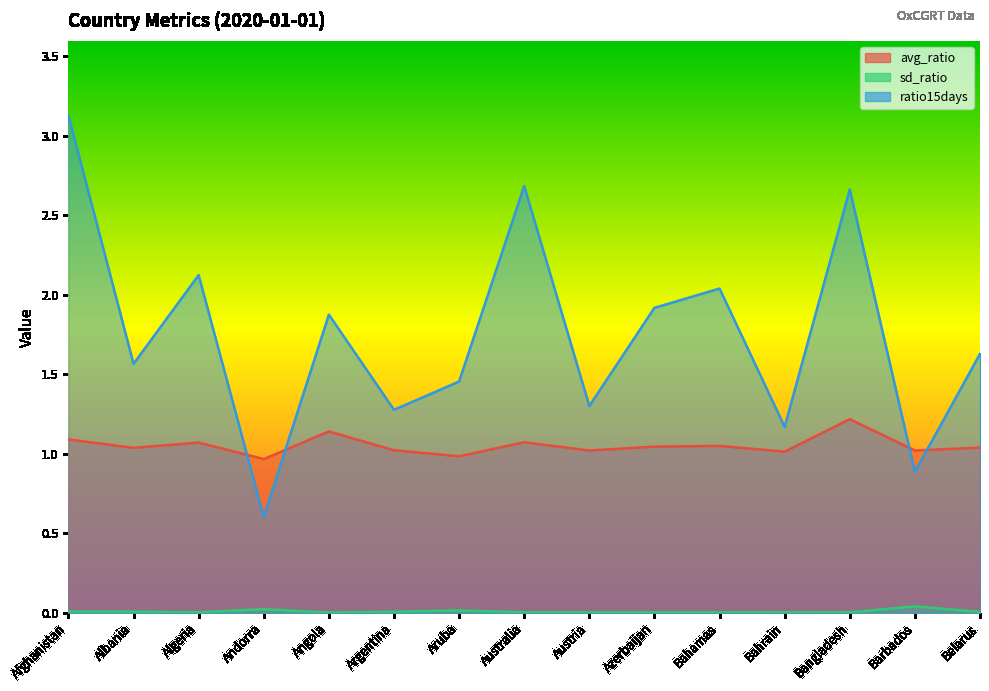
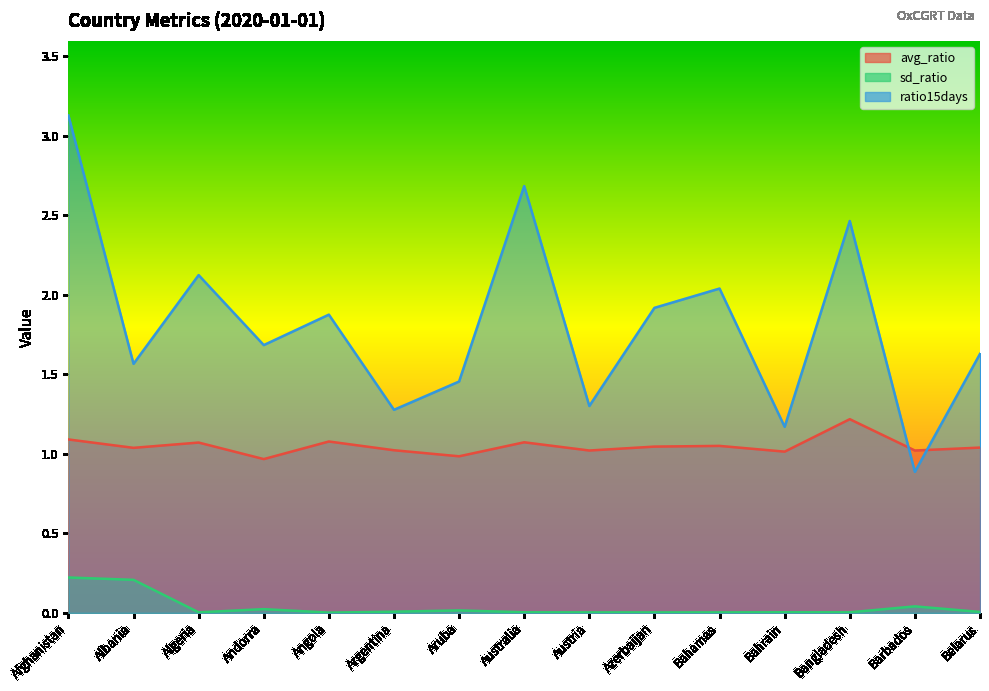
  {
    "avg_ratio": {
      "Afghanistan": 1.09,
      "Albania": 1.04,
      "Algeria": 1.07,
      "Andorra": 0.97,
-     "Angola": 1.14,
+     "Angola": 1.08,
      "Argentina": 1.02,
      "Aruba": 0.98,
      "Australia": 1.07,
      "Austria": 1.02,
      "Azerbaijan": 1.05,
      "Bahamas": 1.05,
      "Bahrain": 1.01,
      "Bangladesh": 1.22,
      "Barbados": 1.02,
      "Belarus": 1.04
    },
    "sd_ratio": {
-     "Afghanistan": 0.01,
-     "Albania": 0.01,
+     "Afghanistan": 0.22,
+     "Albania": 0.21,
      "Algeria": 0.00,
      "Andorra": 0.02,
      "Angola": 0.00,
      "Argentina": 0.01,
      "Aruba": 0.02,
      "Australia": 0.00,
      "Austria": 0.00,
      "Azerbaijan": 0.00,
      "Bahamas": 0.00,
      "Bahrain": 0.00,
      "Bangladesh": 0.00,
      "Barbados": 0.04,
      "Belarus": 0.01
    },
    "ratio15days": {
      "Afghanistan": 3.13,
      "Albania": 1.57,
      "Algeria": 2.12,
-     "Andorra": 0.60,
+     "Andorra": 1.68,
      "Angola": 1.88,
      "Argentina": 1.28,
      "Aruba": 1.45,
      "Australia": 2.68,
      "Austria": 1.30,
      "Azerbaijan": 1.92,
      "Bahamas": 2.04,
      "Bahrain": 1.17,
-     "Bangladesh": 2.66,
+     "Bangladesh": 2.46,
      "Barbados": 0.89,
      "Belarus": 1.63
    }
  }
